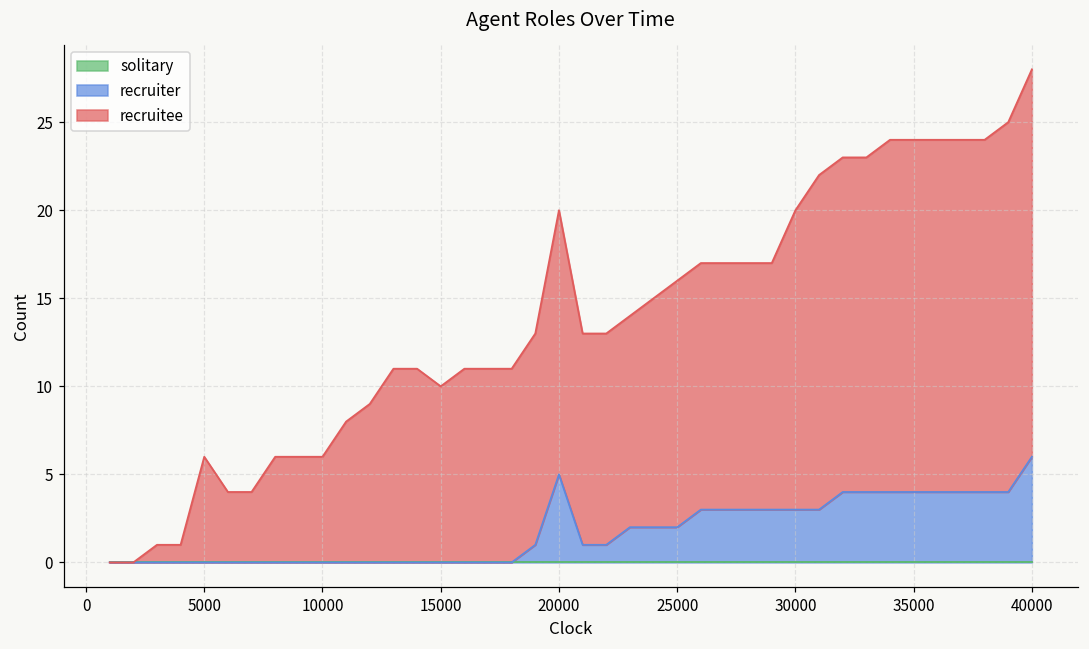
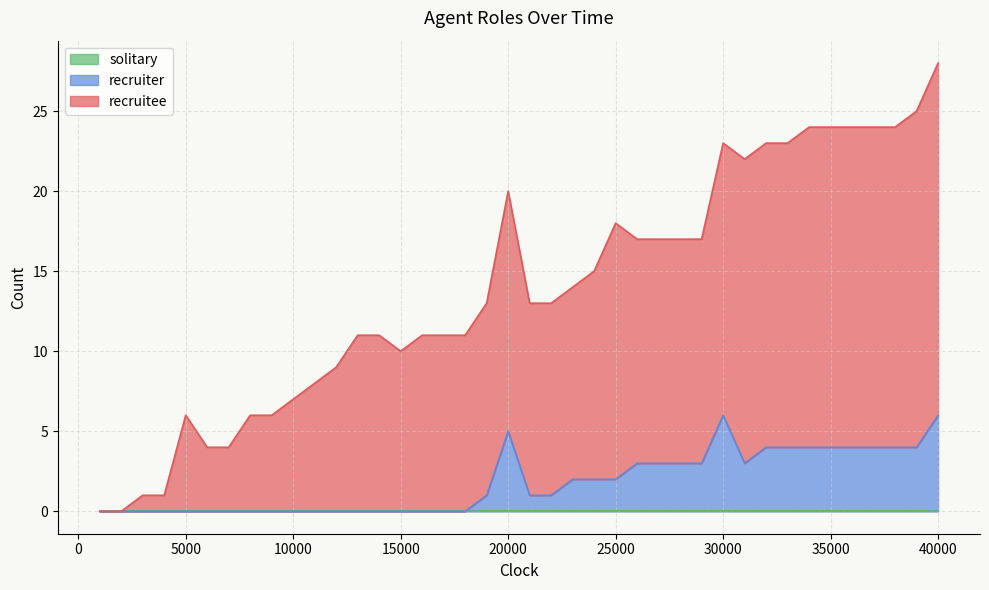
  {
    "solitary": {
      "20000": 0,
      "25000": 0,
      "30000": 0,
      "35000": 0,
      "40000": 0
    },
    "recruiter": {
      "20000": 5,
      "25000": 2,
-     "30000": 3,
+     "30000": 6,
      "35000": 4,
      "40000": 6
    },
    "recruitee": {
      "5000": 6,
-     "10000": 6,
+     "10000": 7,
      "15000": 10,
      "20000": 15,
-     "25000": 14,
+     "25000": 16,
      "30000": 17,
      "35000": 20,
      "40000": 22
    }
  }
